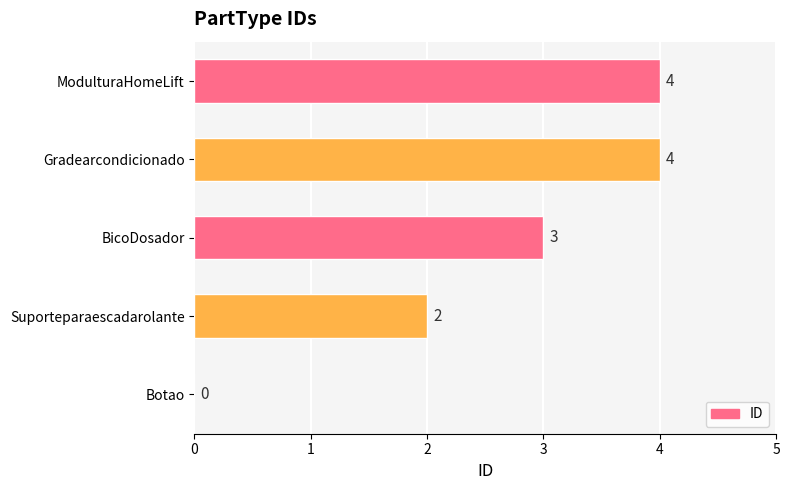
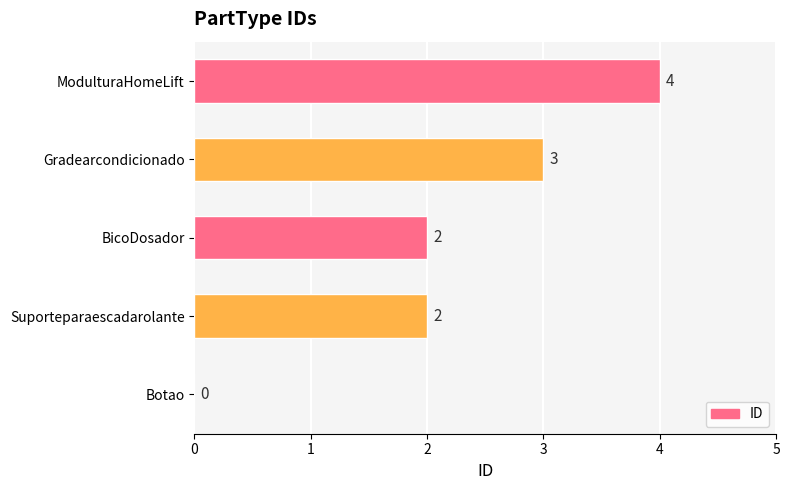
  {
    "ModulturaHomeLift": 4,
-   "Gradearcondicionado": 4,
-   "BicoDosador": 3,
+   "Gradearcondicionado": 3,
+   "BicoDosador": 2,
    "Suporteparaescadarolante": 2,
    "Botao": 0
  }
